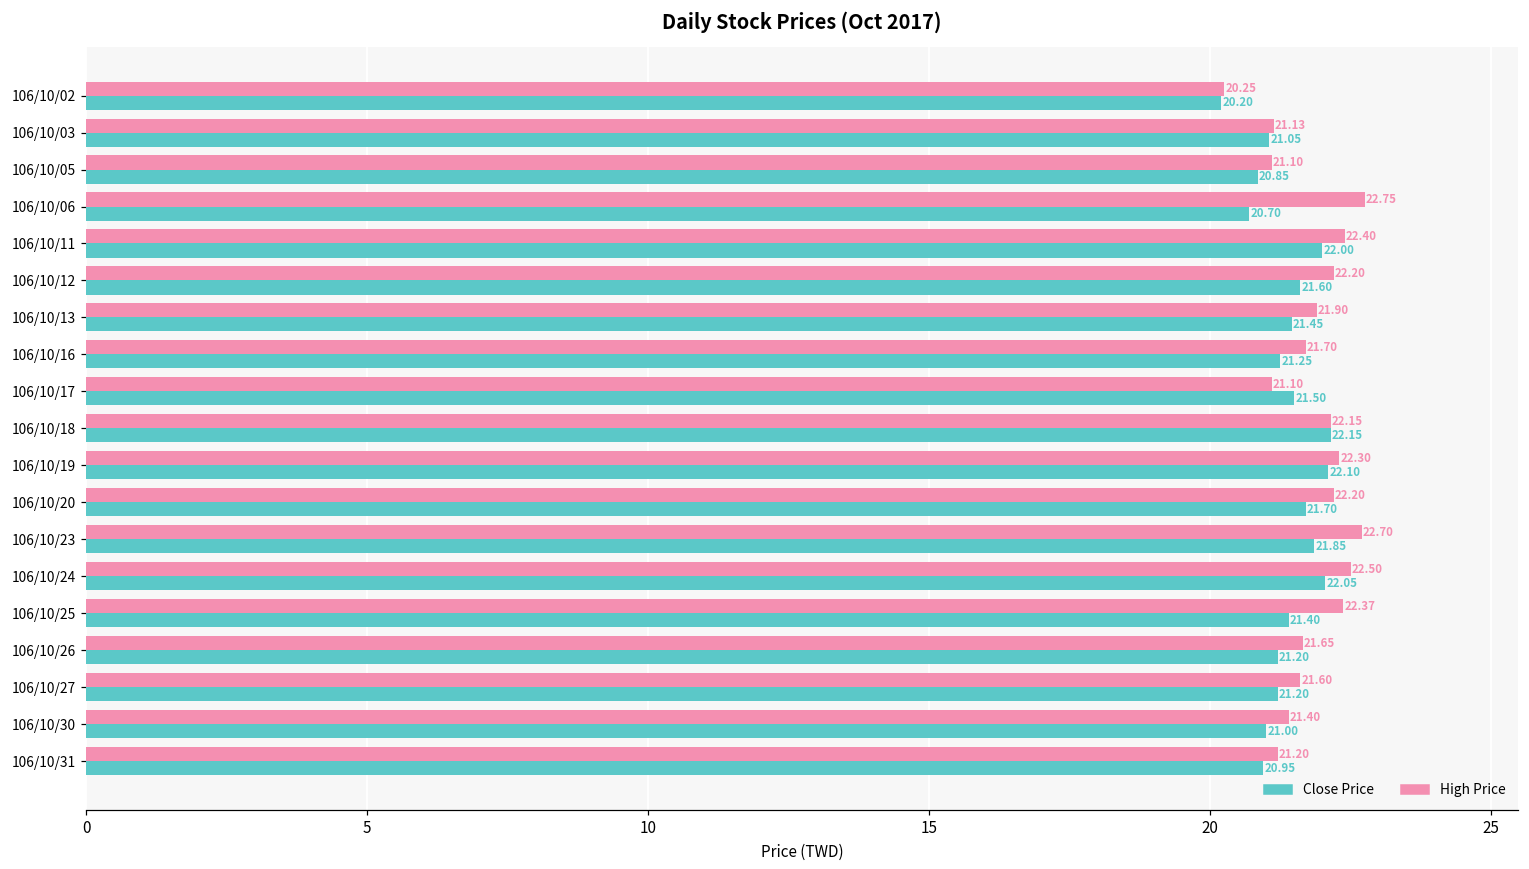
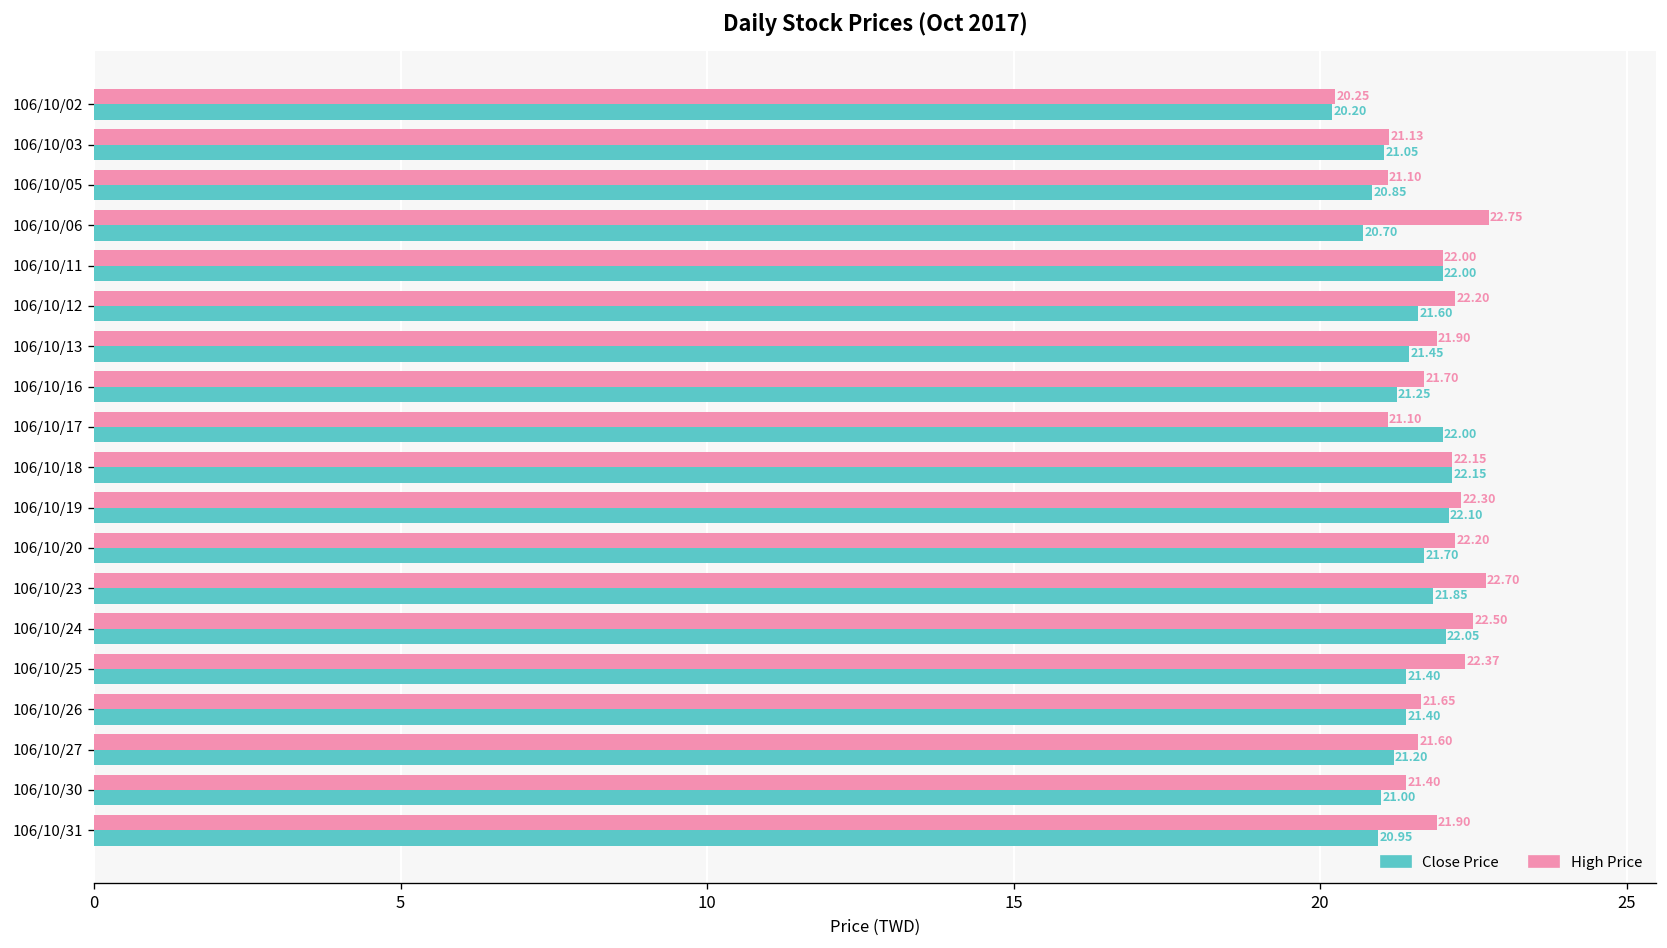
  {
    "Close Price": {
      "106/10/02": 20.20,
      "106/10/03": 21.05,
      "106/10/05": 20.85,
      "106/10/06": 20.70,
      "106/10/11": 22.00,
      "106/10/12": 21.60,
      "106/10/13": 21.45,
      "106/10/16": 21.25,
-     "106/10/17": 21.50,
+     "106/10/17": 22.00,
      "106/10/18": 22.15,
      "106/10/19": 22.10,
      "106/10/20": 21.70,
      "106/10/23": 21.85,
      "106/10/24": 22.05,
      "106/10/25": 21.40,
-     "106/10/26": 21.20,
+     "106/10/26": 21.40,
      "106/10/27": 21.20,
      "106/10/30": 21.00,
      "106/10/31": 20.95
    },
    "High Price": {
      "106/10/02": 20.25,
      "106/10/03": 21.13,
      "106/10/05": 21.10,
      "106/10/06": 22.75,
-     "106/10/11": 22.40,
+     "106/10/11": 22.00,
      "106/10/12": 22.20,
      "106/10/13": 21.90,
      "106/10/16": 21.70,
      "106/10/17": 21.10,
      "106/10/18": 22.15,
      "106/10/19": 22.30,
      "106/10/20": 22.20,
      "106/10/23": 22.70,
      "106/10/24": 22.50,
      "106/10/25": 22.37,
      "106/10/26": 21.65,
      "106/10/27": 21.60,
      "106/10/30": 21.40,
-     "106/10/31": 21.20
+     "106/10/31": 21.90
    }
  }
